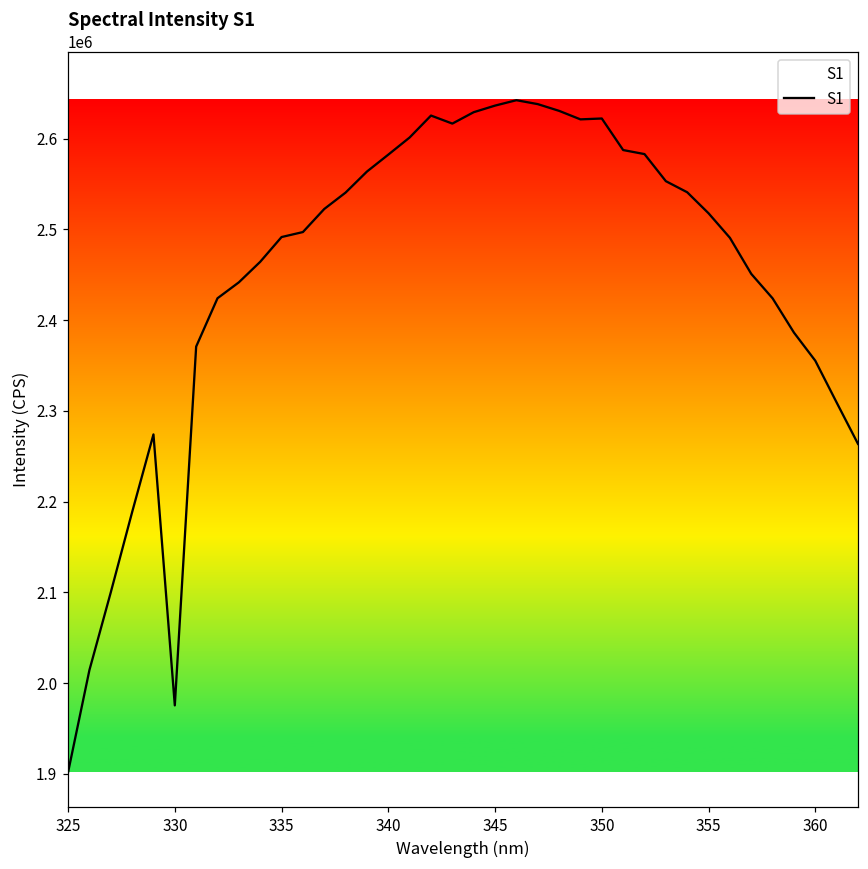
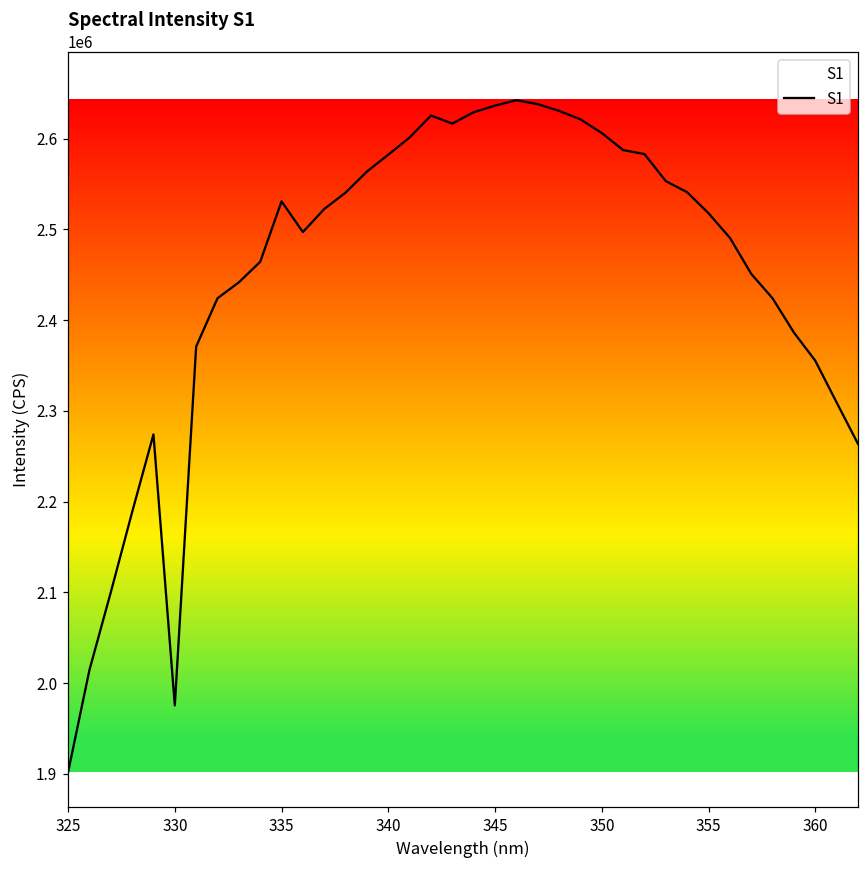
  {
    "325": 1900000,
    "330": 1980000,
-   "335": 2490000,
+   "335": 2530000,
    "340": 2580000,
    "345": 2640000,
-   "350": 2620000,
+   "350": 2610000,
    "355": 2520000,
    "360": 2360000
  }
